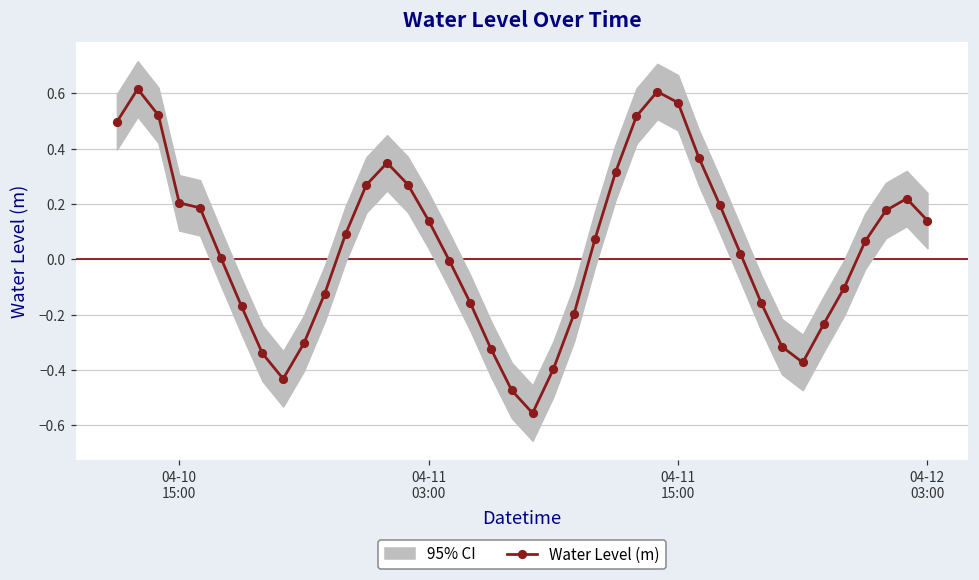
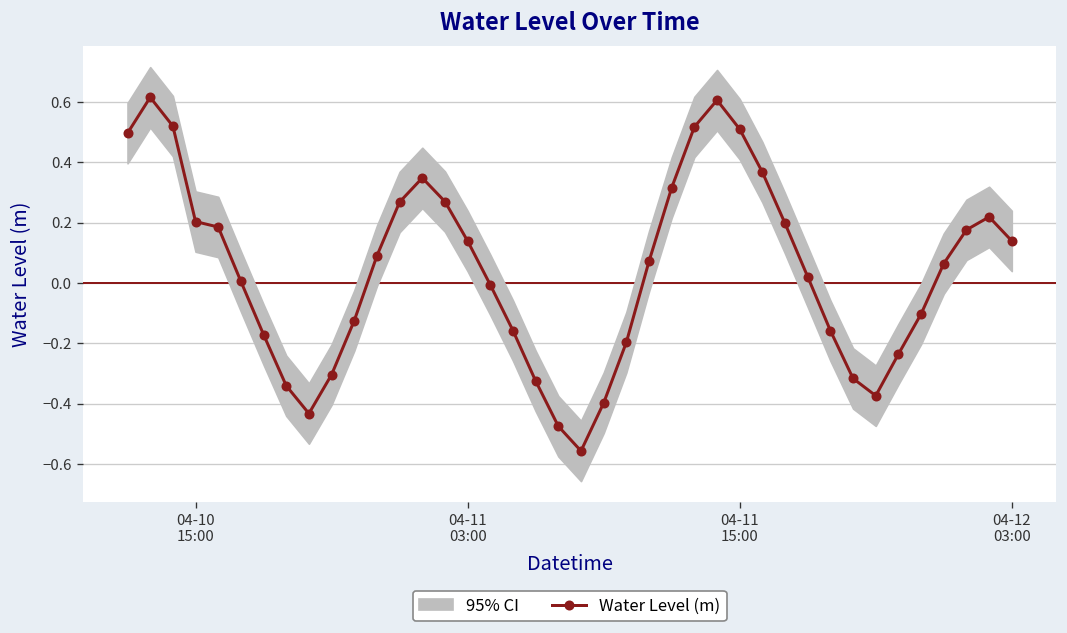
  {
    "Water Level (m)": {
      "04-10 15:00": 0.20,
      "04-11 03:00": 0.14,
-     "04-11 15:00": 0.57,
+     "04-11 15:00": 0.51,
      "04-12 03:00": 0.14
    }
  }
